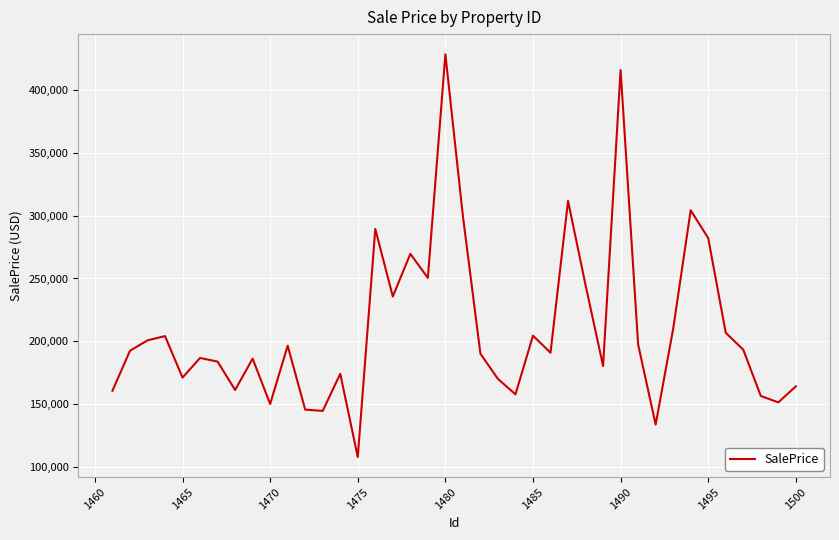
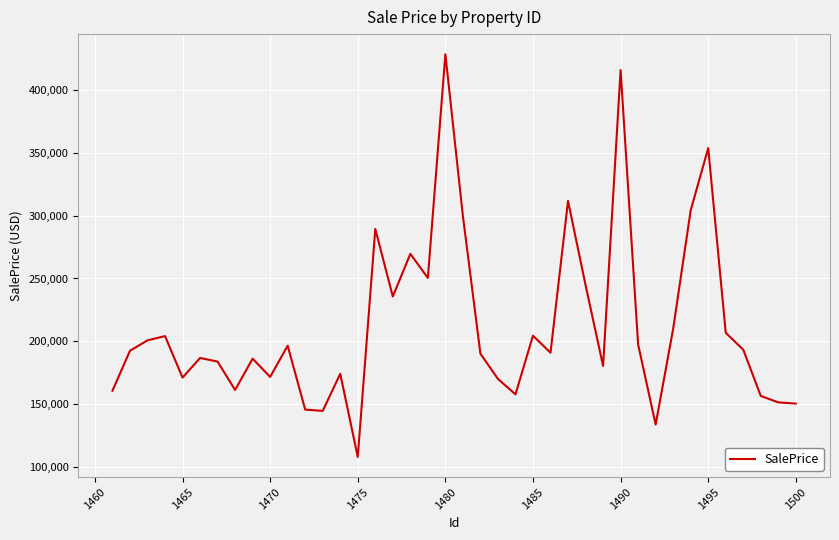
  {
    "1465": "171,000",
-   "1470": "150,000",
+   "1470": "172,000",
    "1475": "108,000",
    "1480": "429,000",
    "1485": "204,000",
    "1490": "416,000",
-   "1495": "282,000",
-   "1500": "164,000"
+   "1495": "354,000",
+   "1500": "150,000"
  }
